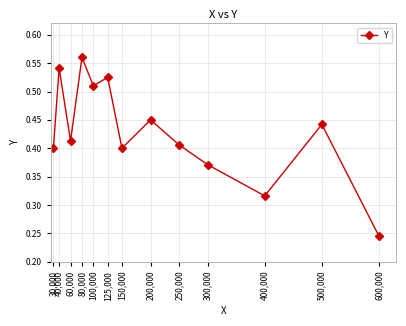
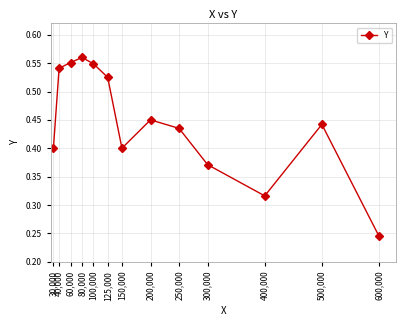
  {
    "30,000": 0.40,
    "40,000": 0.54,
-   "60,000": 0.41,
+   "60,000": 0.55,
    "80,000": 0.56,
-   "100,000": 0.51,
+   "100,000": 0.55,
    "125,000": 0.53,
    "150,000": 0.40,
    "200,000": 0.45,
-   "250,000": 0.41,
+   "250,000": 0.44,
    "300,000": 0.37,
    "400,000": 0.32,
    "500,000": 0.44,
    "600,000": 0.25
  }
